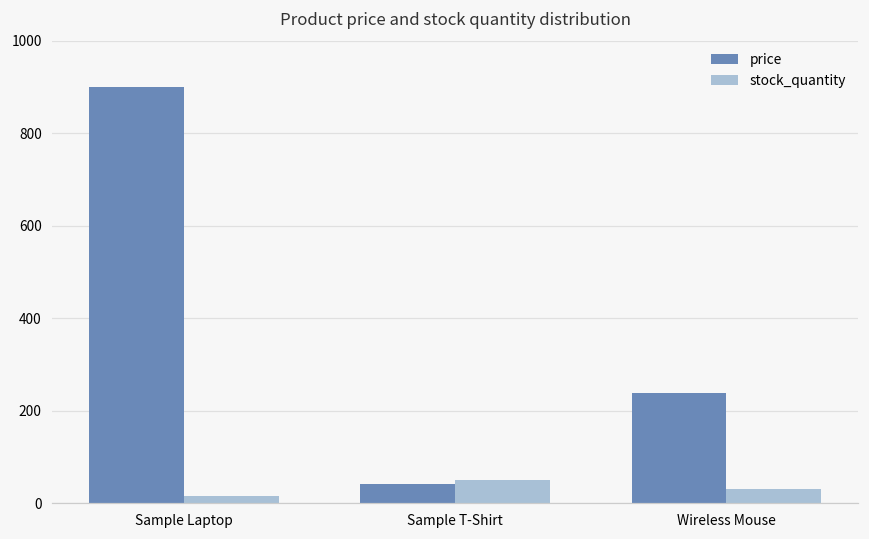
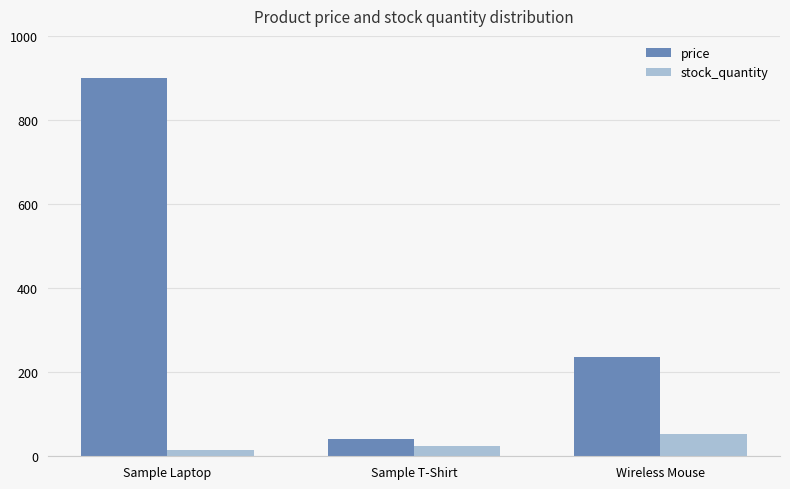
  {
    "price": {
      "Sample Laptop": 900,
      "Sample T-Shirt": 40,
      "Wireless Mouse": 240
    },
    "stock_quantity": {
      "Sample Laptop": 20,
-     "Sample T-Shirt": 50,
-     "Wireless Mouse": 30
+     "Sample T-Shirt": 20,
+     "Wireless Mouse": 50
    }
  }
